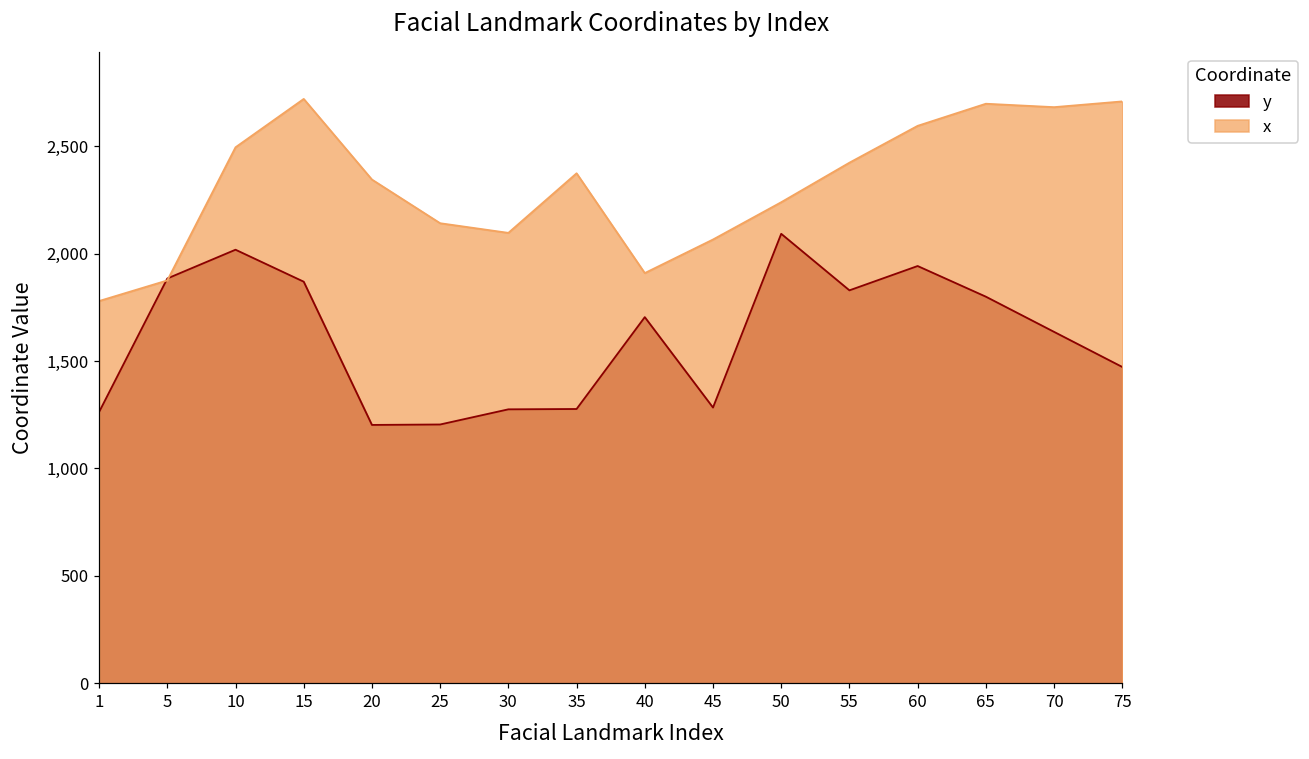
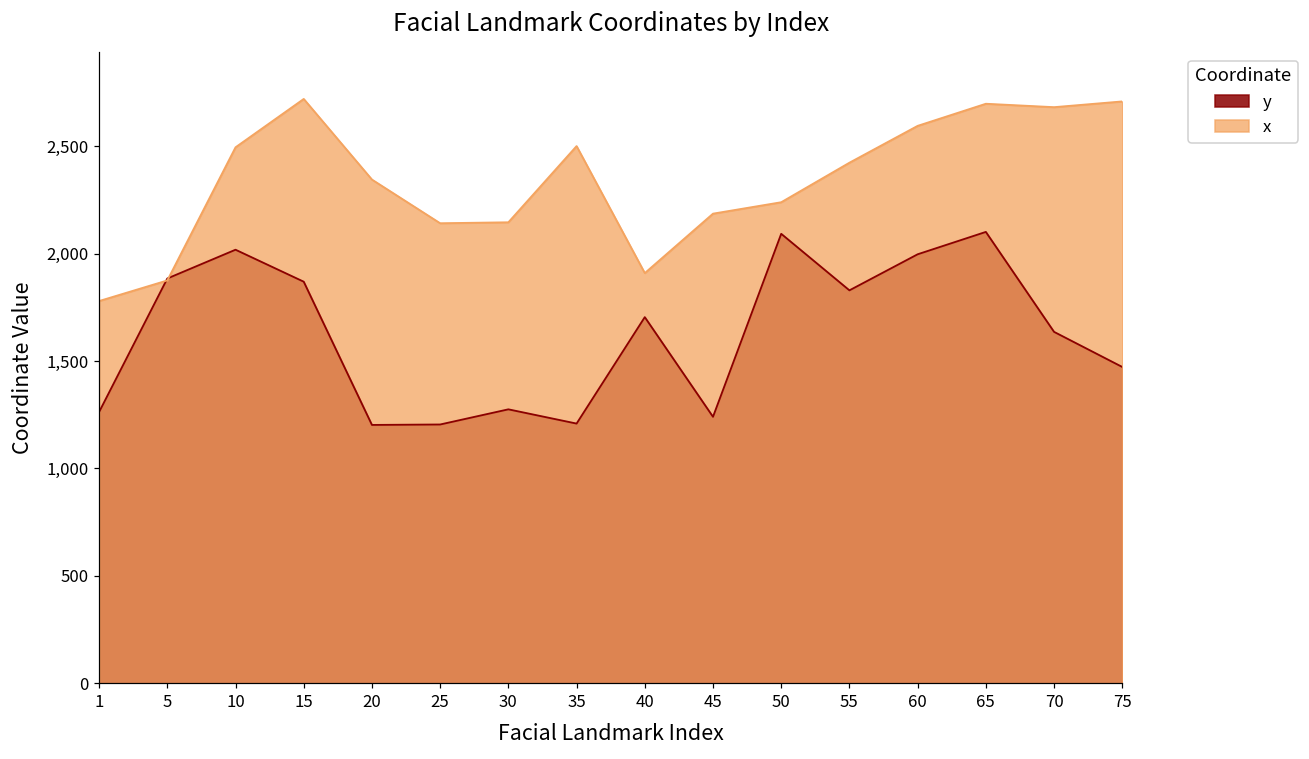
  {
    "y": {
      "1": "1,260",
      "10": "2,020",
      "15": "1,870",
      "20": "1,200",
      "25": "1,200",
      "30": "1,280",
-     "35": "1,280",
+     "35": "1,210",
      "40": "1,700",
-     "45": "1,280",
+     "45": "1,240",
      "50": "2,090",
      "55": "1,830",
-     "60": "1,940",
-     "65": "1,800",
+     "60": "2,000",
+     "65": "2,100",
      "70": "1,640",
      "75": "1,470"
    },
    "x": {
      "1": "1,780",
      "10": "2,500",
      "15": "2,720",
      "20": "2,340",
      "25": "2,140",
-     "30": "2,100",
-     "35": "2,370",
+     "30": "2,150",
+     "35": "2,500",
      "40": "1,910",
-     "45": "2,070",
+     "45": "2,190",
      "50": "2,240",
      "55": "2,420",
      "60": "2,590",
      "65": "2,700",
      "70": "2,680",
      "75": "2,710"
    }
  }
